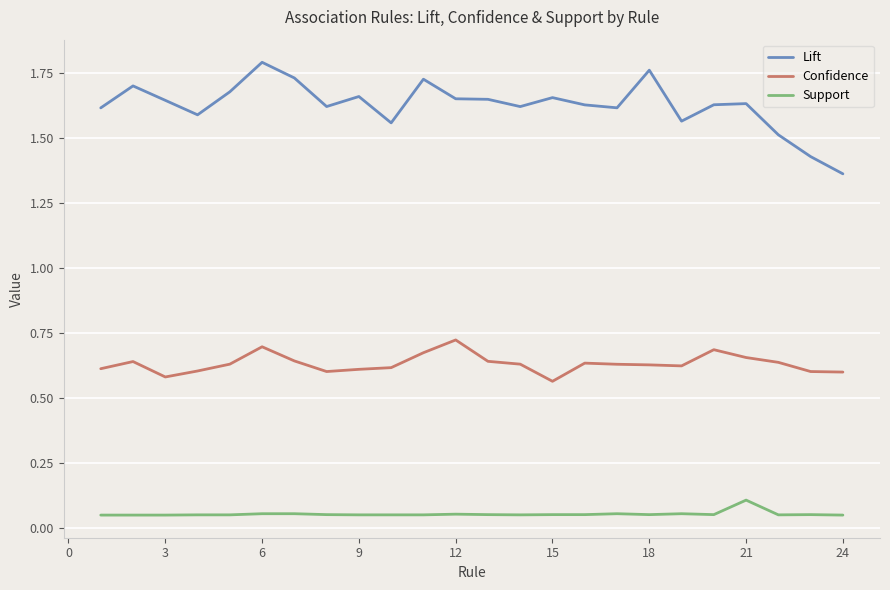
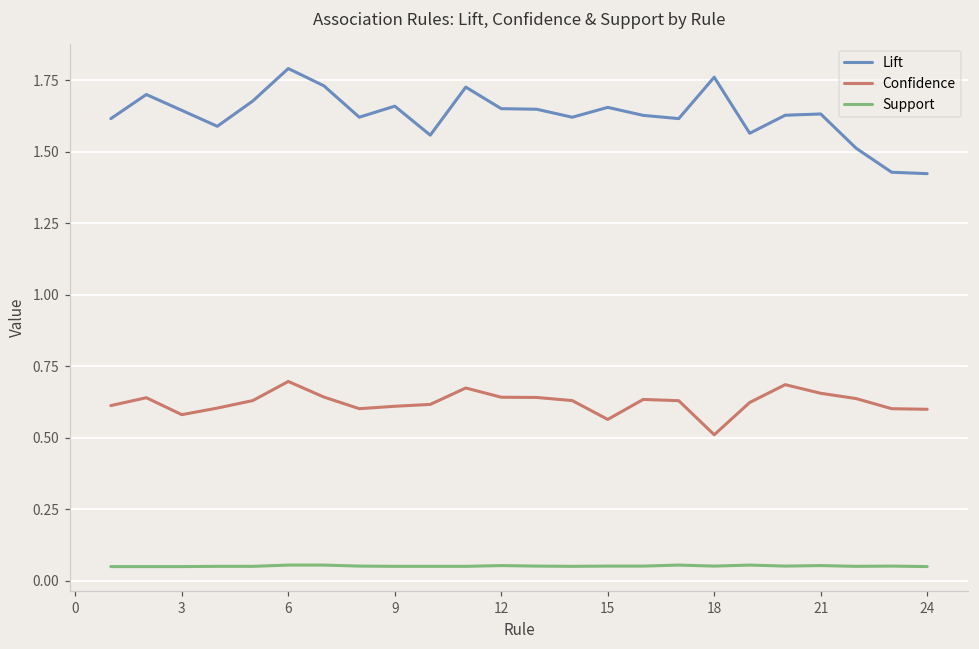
  {
    "Lift": {
      "3": 1.64,
      "6": 1.79,
      "9": 1.66,
      "12": 1.65,
      "15": 1.66,
      "18": 1.76,
      "21": 1.63,
-     "24": 1.36
+     "24": 1.42
    },
    "Confidence": {
      "3": 0.58,
      "6": 0.70,
      "9": 0.61,
-     "12": 0.72,
+     "12": 0.64,
      "15": 0.56,
-     "18": 0.63,
+     "18": 0.51,
      "21": 0.66,
      "24": 0.60
    },
    "Support": {
      "3": 0.05,
      "6": 0.06,
      "9": 0.05,
      "12": 0.05,
      "15": 0.05,
      "18": 0.05,
-     "21": 0.11,
+     "21": 0.05,
      "24": 0.05
    }
  }
